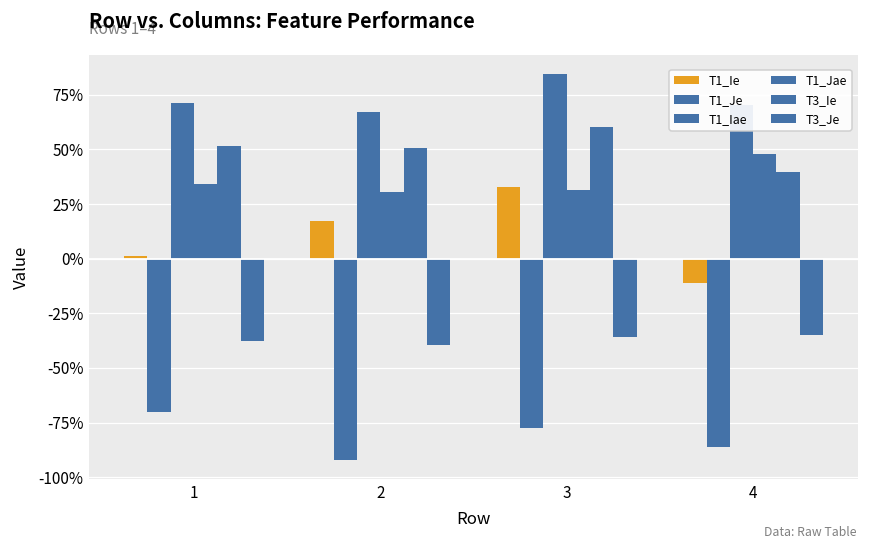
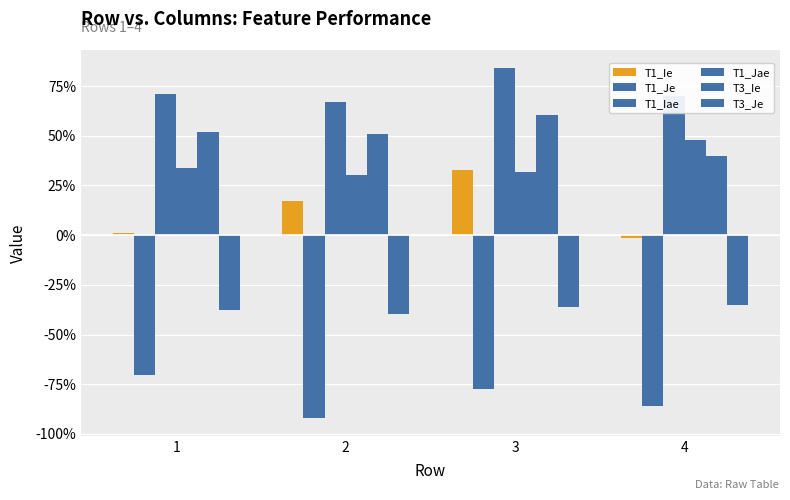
  {
    "T1_Ie": {
      "2": "17%",
      "3": "33%",
-     "4": "-11%"
+     "4": "-2%"
    }
  }
